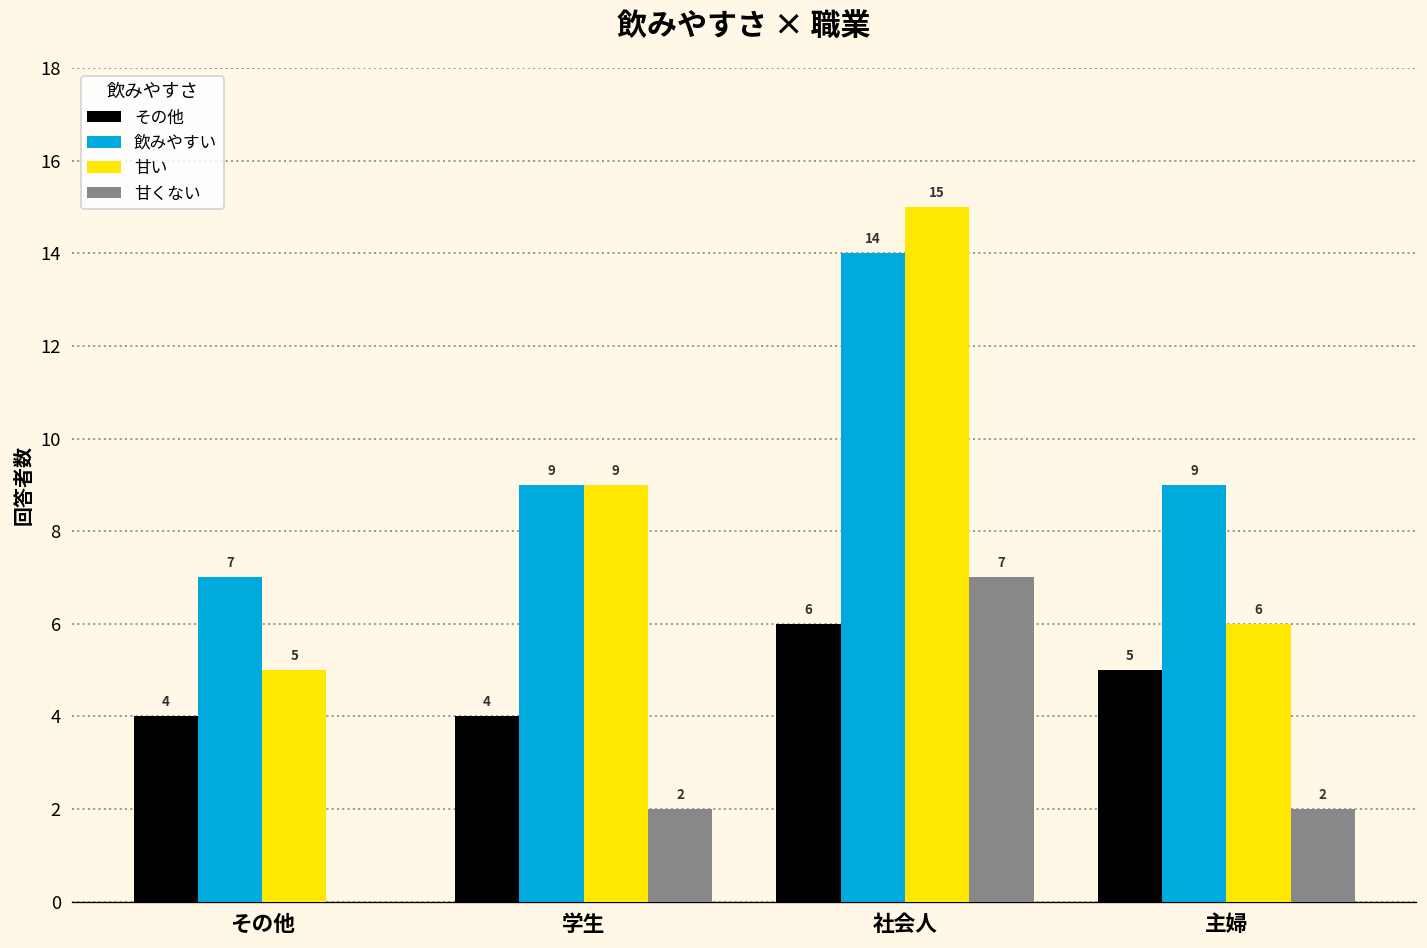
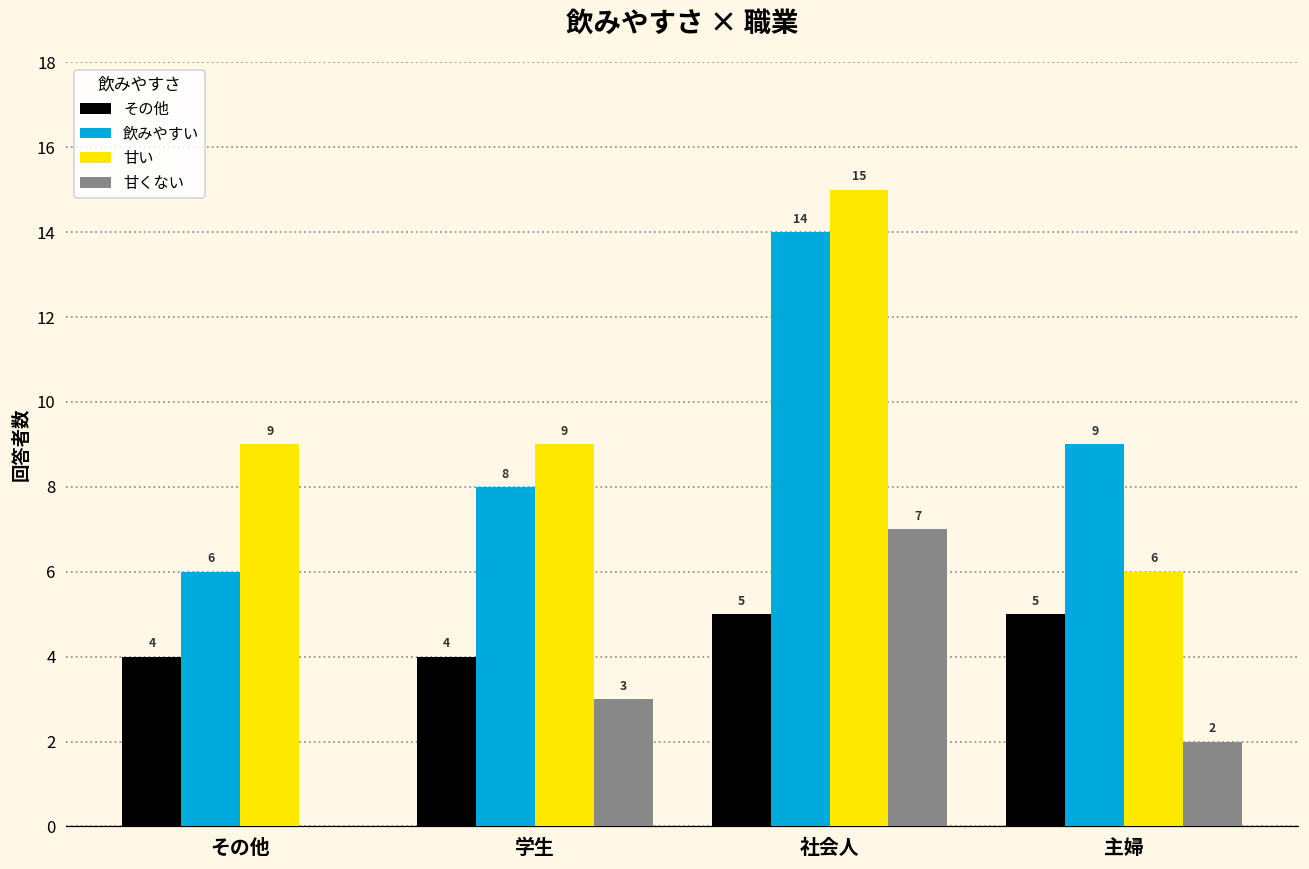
  {
    "その他": {
      "その他": 4,
      "学生": 4,
-     "社会人": 6,
+     "社会人": 5,
      "主婦": 5
    },
    "飲みやすい": {
-     "その他": 7,
-     "学生": 9,
+     "その他": 6,
+     "学生": 8,
      "社会人": 14,
      "主婦": 9
    },
    "甘い": {
-     "その他": 5,
+     "その他": 9,
      "学生": 9,
      "社会人": 15,
      "主婦": 6
    },
    "甘くない": {
-     "学生": 2,
+     "学生": 3,
      "社会人": 7,
      "主婦": 2
    }
  }
